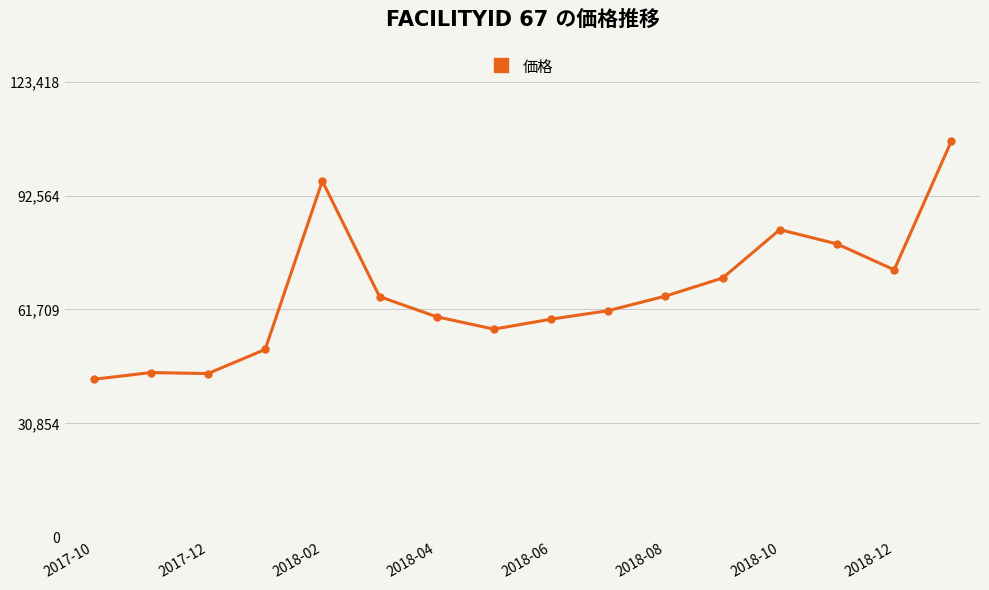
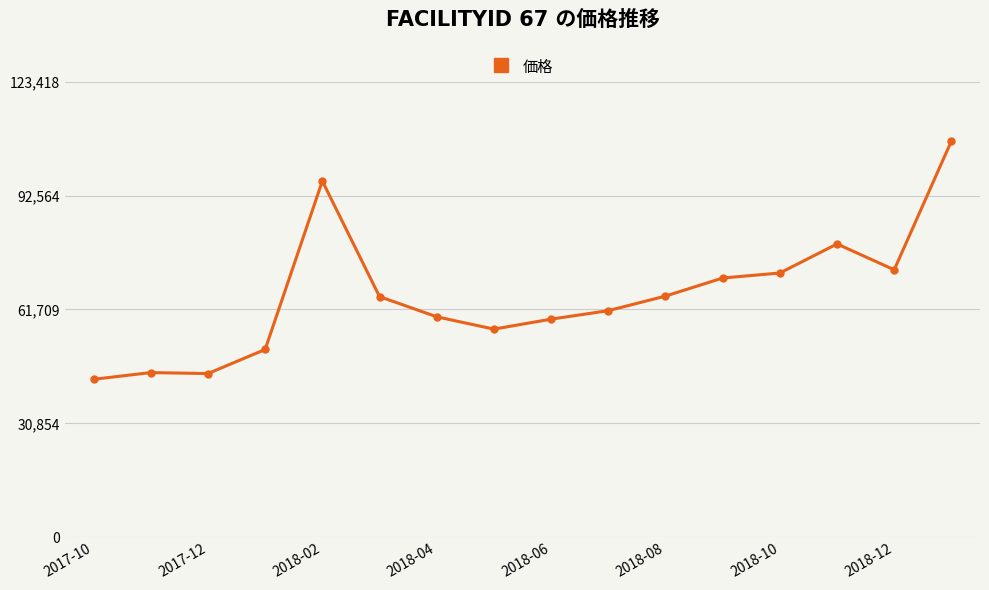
  {
    "2017-10": "43,000",
    "2017-12": "44,000",
    "2018-02": "96,000",
    "2018-04": "60,000",
    "2018-06": "59,000",
    "2018-08": "65,000",
-   "2018-10": "83,000",
+   "2018-10": "72,000",
    "2018-12": "72,000"
  }
